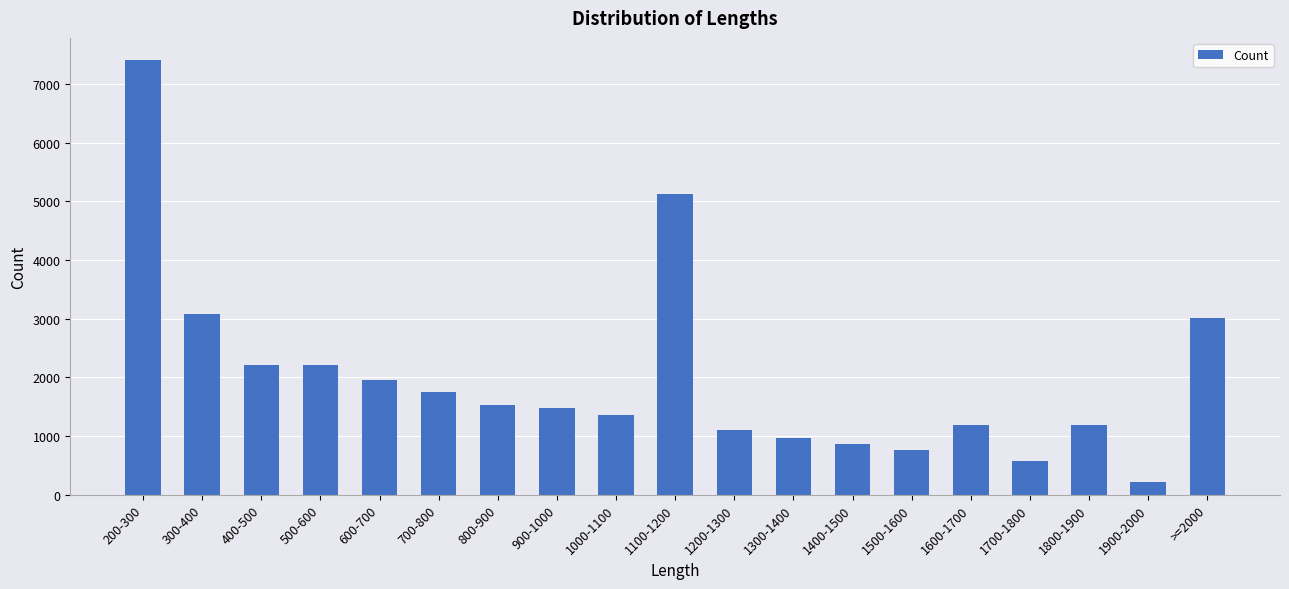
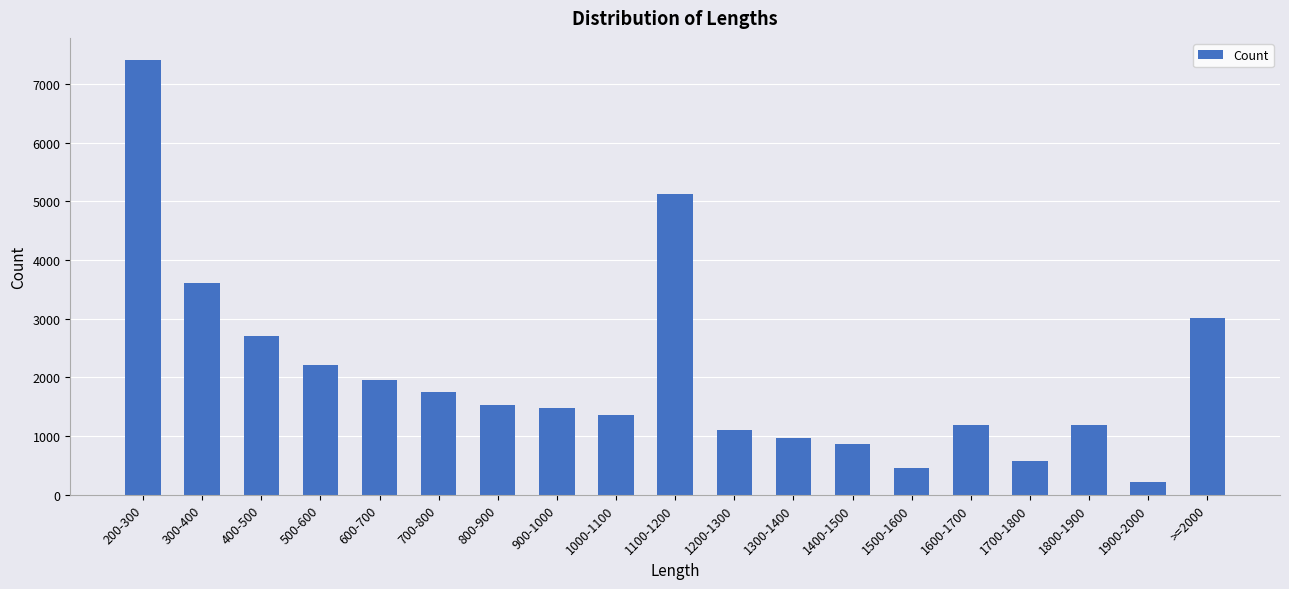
  {
    "200-300": 7400,
-   "300-400": 3100,
-   "400-500": 2200,
+   "300-400": 3600,
+   "400-500": 2700,
    "500-600": 2200,
    "600-700": 2000,
    "700-800": 1700,
    "800-900": 1500,
    "900-1000": 1500,
    "1000-1100": 1400,
    "1100-1200": 5100,
    "1200-1300": 1100,
    "1300-1400": 1000,
    "1400-1500": 900,
-   "1500-1600": 800,
+   "1500-1600": 500,
    "1600-1700": 1200,
    "1700-1800": 600,
    "1800-1900": 1200,
    "1900-2000": 200,
    ">=2000": 3000
  }
